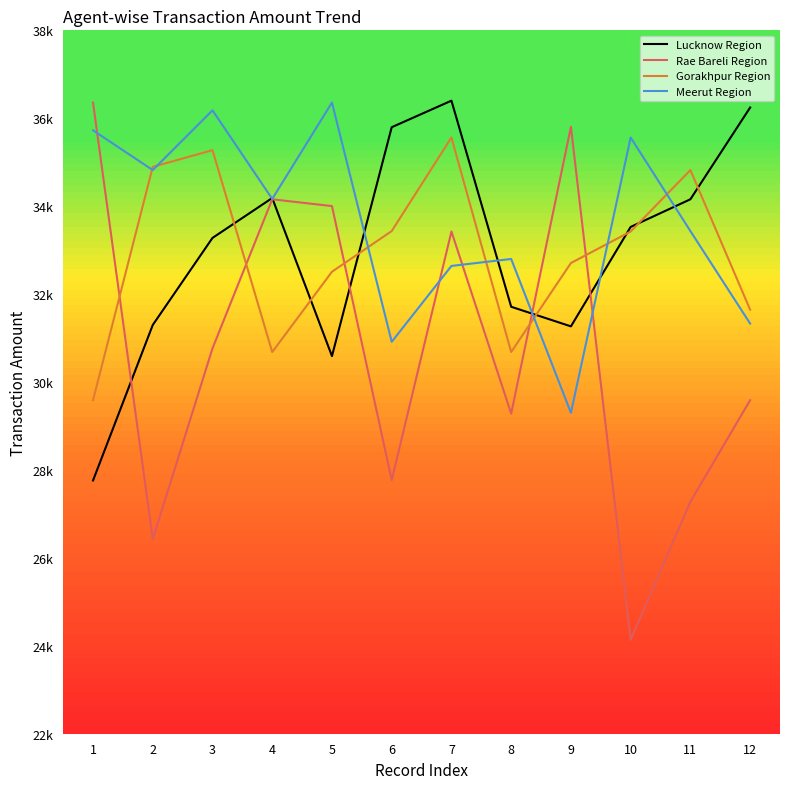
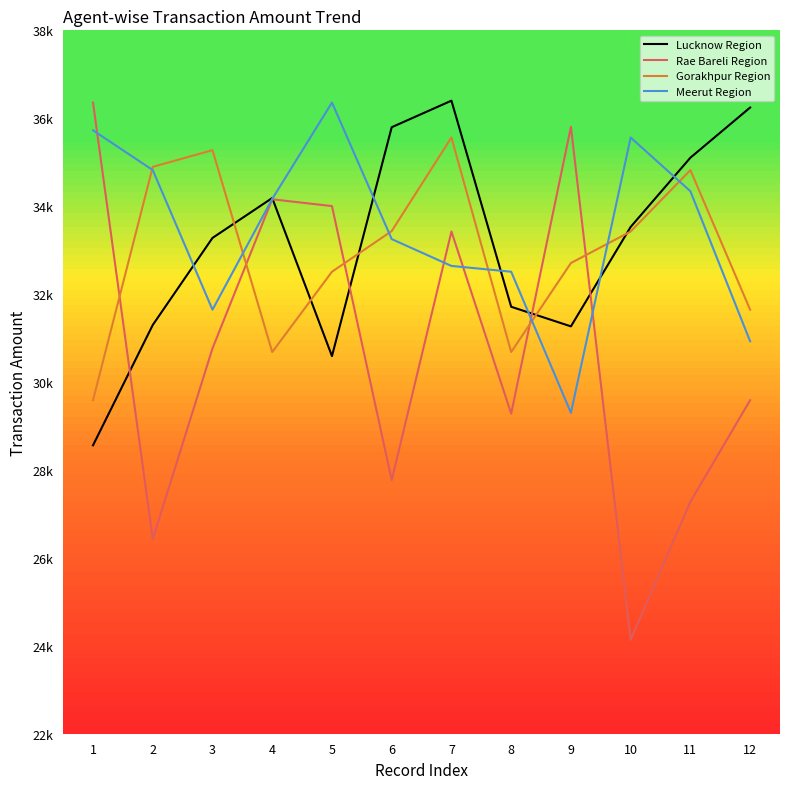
  {
    "Lucknow Region": {
-     "1": 27800,
+     "1": 28600,
      "2": 31300,
      "3": 33300,
      "5": 30600,
      "6": 35800,
      "7": 36400,
      "8": 31700,
      "9": 31300,
      "10": 33500,
-     "11": 34200,
+     "11": 35100,
      "12": 36200
    },
    "Meerut Region": {
      "1": 35700,
      "2": 34800,
-     "3": 36200,
+     "3": 31600,
      "5": 36400,
-     "6": 30900,
+     "6": 33300,
      "7": 32600,
-     "8": 32800,
+     "8": 32500,
      "9": 29300,
      "10": 35600,
-     "11": 33400,
-     "12": 31300
+     "11": 34300,
+     "12": 30900
    }
  }
